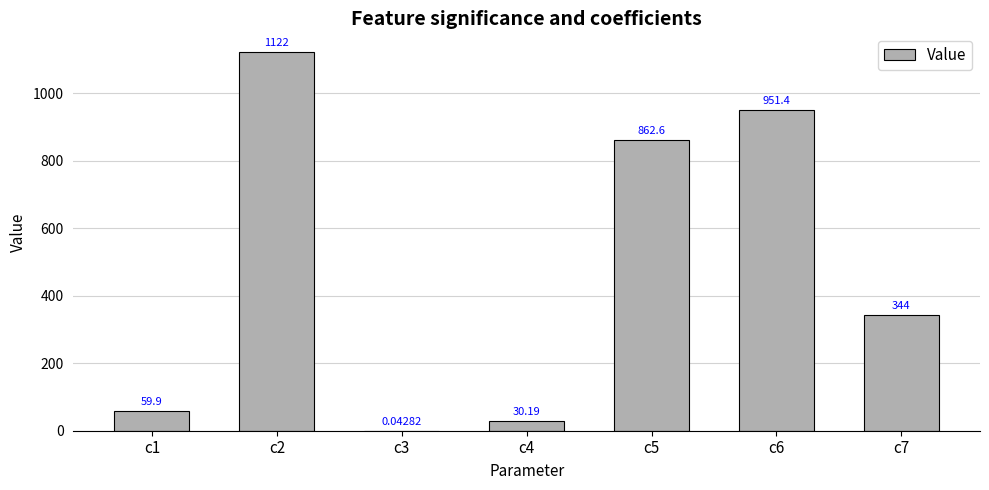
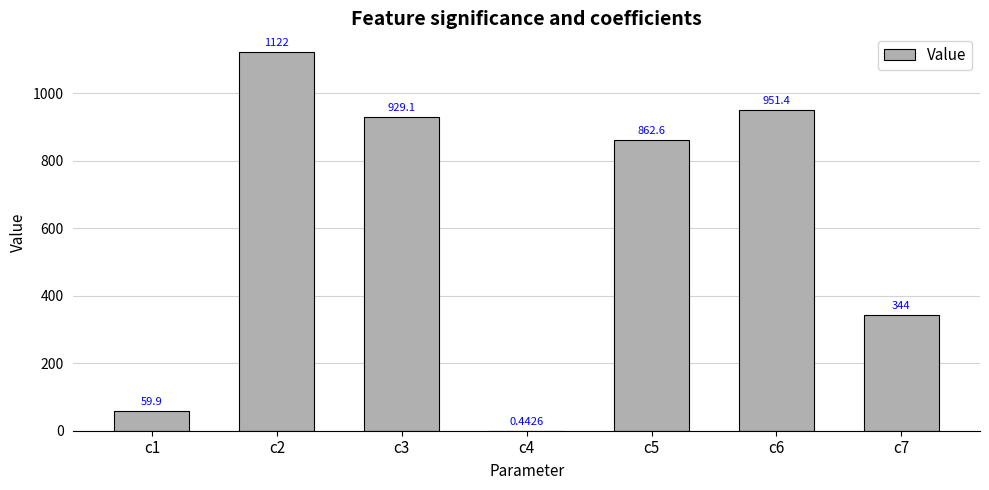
  {
    "c1": 59.9,
    "c2": 1122,
-   "c3": 0.04282,
-   "c4": 30.19,
+   "c3": 929.1,
+   "c4": 0.4426,
    "c5": 862.6,
    "c6": 951.4,
    "c7": 344
  }
